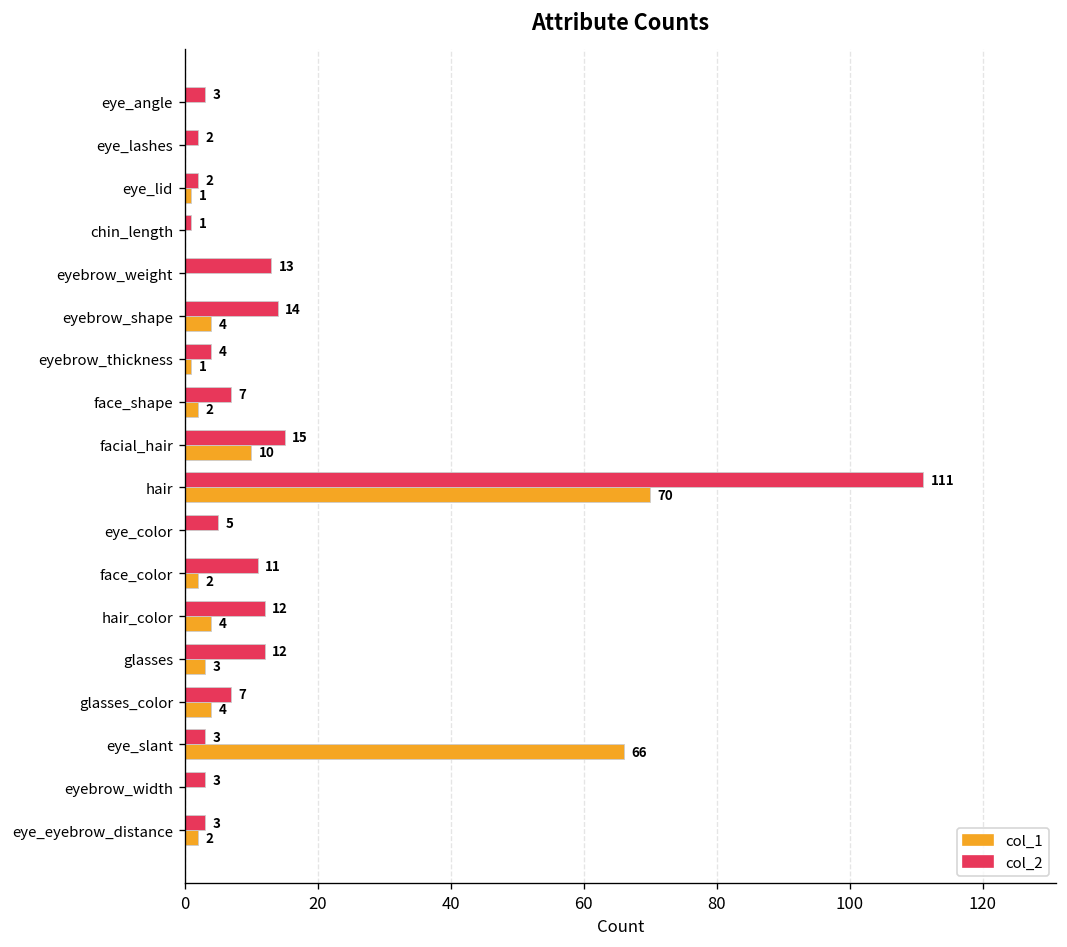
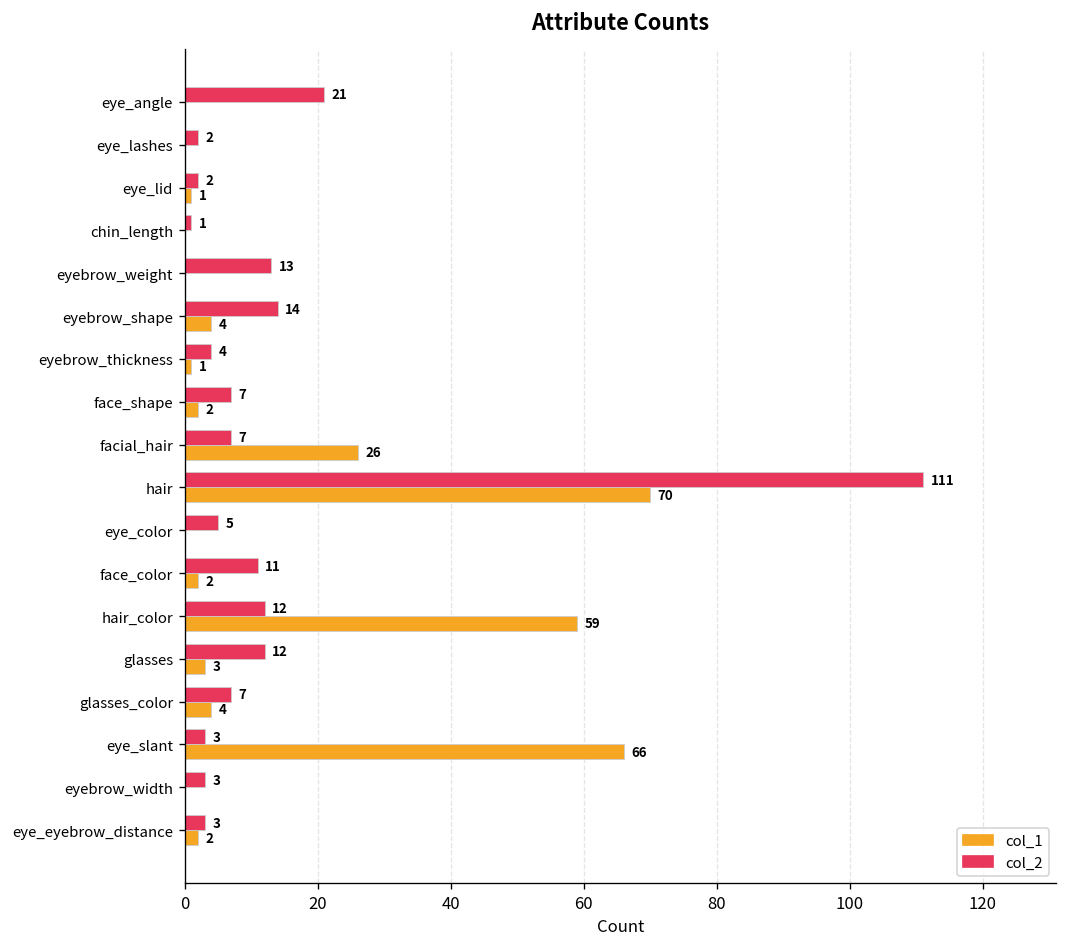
  {
    "col_1": {
      "eye_lid": 1,
      "eyebrow_shape": 4,
      "eyebrow_thickness": 1,
      "face_shape": 2,
-     "facial_hair": 10,
+     "facial_hair": 26,
      "hair": 70,
      "face_color": 2,
-     "hair_color": 4,
+     "hair_color": 59,
      "glasses": 3,
      "glasses_color": 4,
      "eye_slant": 66,
      "eye_eyebrow_distance": 2
    },
    "col_2": {
-     "eye_angle": 3,
+     "eye_angle": 21,
      "eye_lashes": 2,
      "eye_lid": 2,
      "chin_length": 1,
      "eyebrow_weight": 13,
      "eyebrow_shape": 14,
      "eyebrow_thickness": 4,
      "face_shape": 7,
-     "facial_hair": 15,
+     "facial_hair": 7,
      "hair": 111,
      "eye_color": 5,
      "face_color": 11,
      "hair_color": 12,
      "glasses": 12,
      "glasses_color": 7,
      "eye_slant": 3,
      "eyebrow_width": 3,
      "eye_eyebrow_distance": 3
    }
  }
